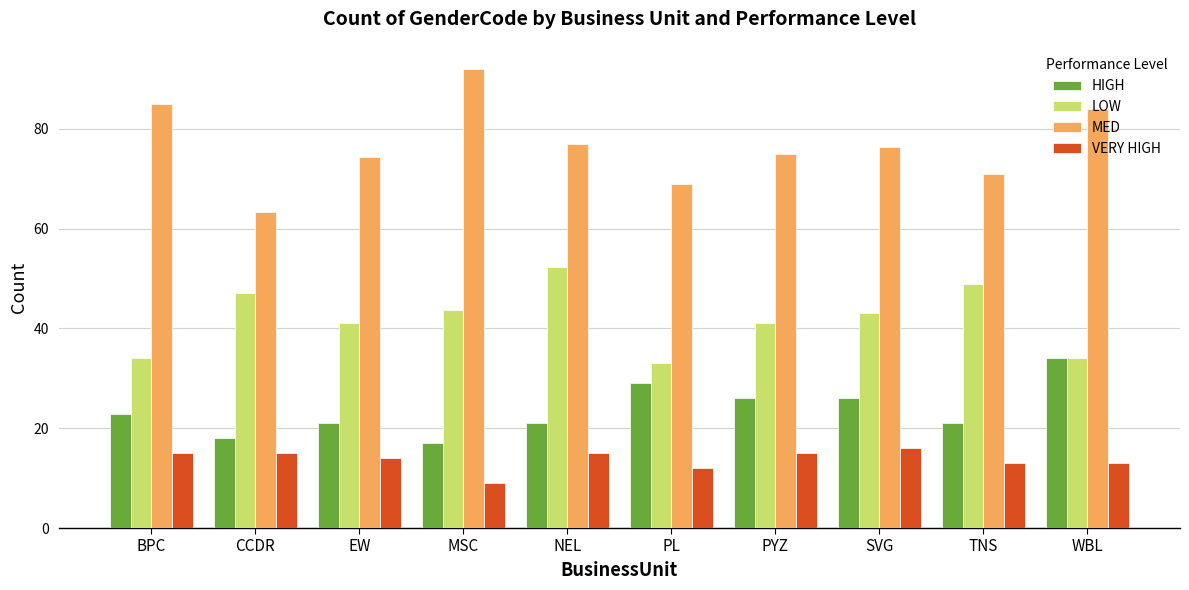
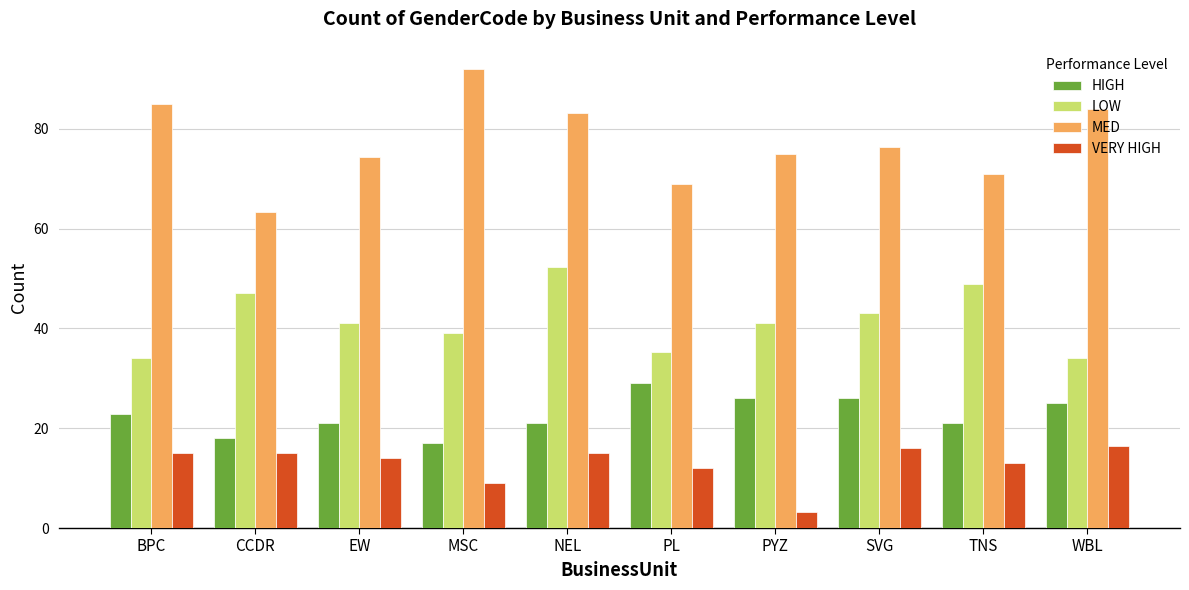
  {
    "HIGH": {
      "BPC": 23,
      "CCDR": 18,
      "EW": 21,
      "MSC": 17,
      "NEL": 21,
      "PL": 29,
      "PYZ": 26,
      "SVG": 26,
      "TNS": 21,
-     "WBL": 34
+     "WBL": 25
    },
    "LOW": {
      "BPC": 34,
      "CCDR": 47,
      "EW": 41,
-     "MSC": 44,
+     "MSC": 39,
      "NEL": 52,
-     "PL": 33,
+     "PL": 35,
      "PYZ": 41,
      "SVG": 43,
      "TNS": 49,
      "WBL": 34
    },
    "MED": {
      "BPC": 85,
      "CCDR": 63,
      "EW": 74,
      "MSC": 92,
-     "NEL": 77,
+     "NEL": 83,
      "PL": 69,
      "PYZ": 75,
      "SVG": 76,
      "TNS": 71,
      "WBL": 84
    },
    "VERY HIGH": {
      "BPC": 15,
      "CCDR": 15,
      "EW": 14,
      "MSC": 9,
      "NEL": 15,
      "PL": 12,
-     "PYZ": 15,
+     "PYZ": 3,
      "SVG": 16,
      "TNS": 13,
-     "WBL": 13
+     "WBL": 16
    }
  }
